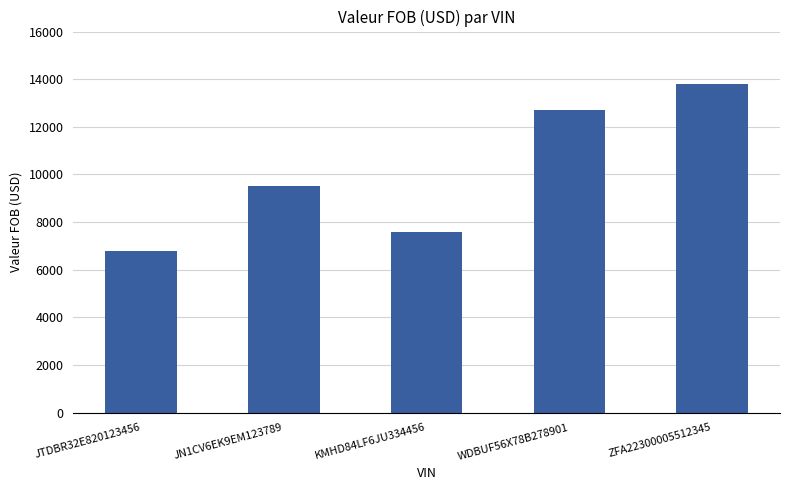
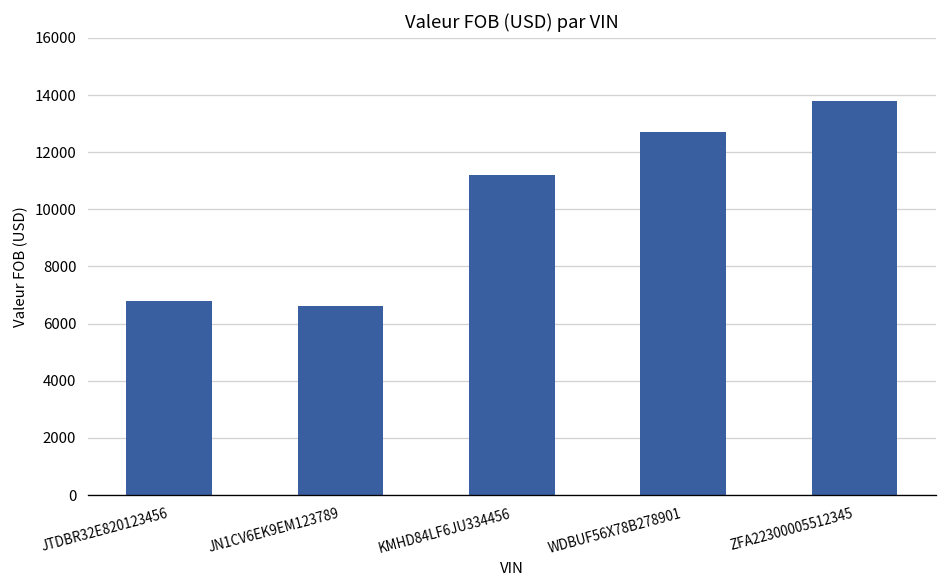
  {
    "JTDBR32E820123456": 6800,
-   "JN1CV6EK9EM123789": 9500,
-   "KMHD84LF6JU334456": 7600,
+   "JN1CV6EK9EM123789": 6600,
+   "KMHD84LF6JU334456": 11200,
    "WDBUF56X78B278901": 12700,
    "ZFA22300005512345": 13800
  }
